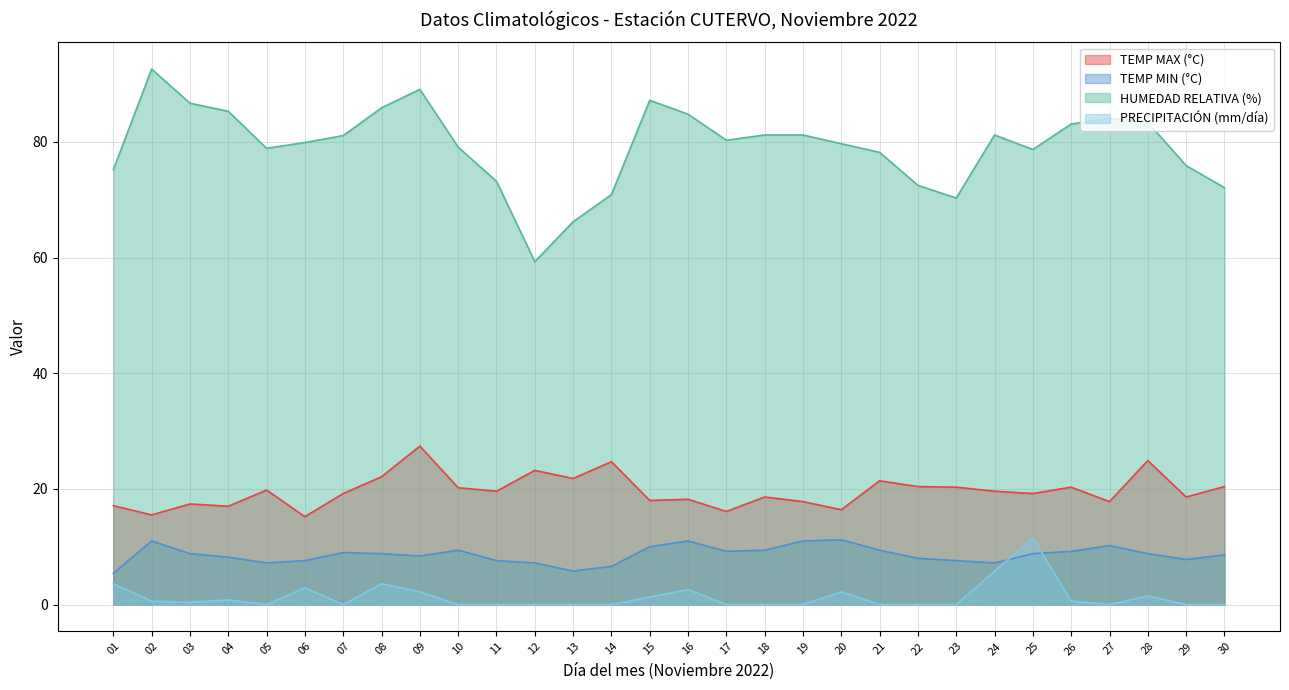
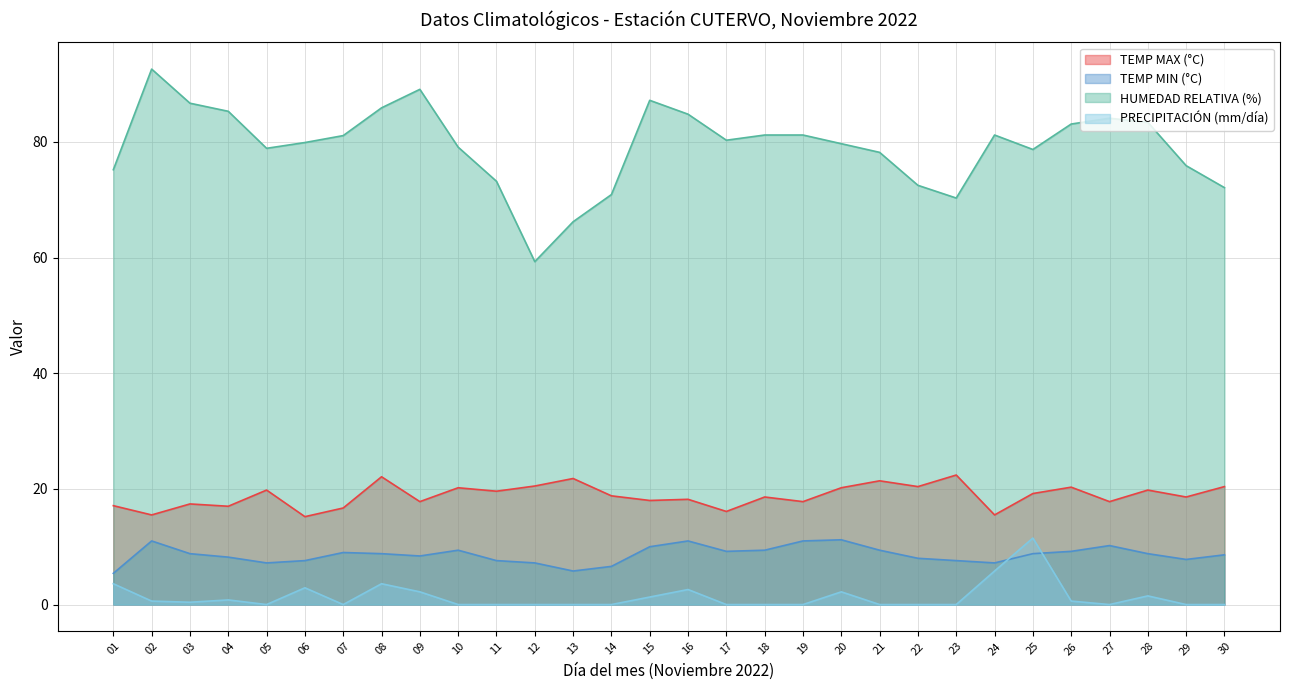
  {
    "TEMP MAX (°C)": {
      "01": 17,
      "02": 16,
      "03": 17,
      "04": 17,
      "05": 20,
      "06": 15,
-     "07": 19,
+     "07": 17,
      "08": 22,
-     "09": 27,
+     "09": 18,
      "10": 20,
      "11": 20,
-     "12": 23,
+     "12": 21,
      "13": 22,
-     "14": 25,
+     "14": 19,
      "15": 18,
      "16": 18,
      "17": 16,
      "18": 19,
      "19": 18,
-     "20": 16,
+     "20": 20,
      "21": 21,
      "22": 20,
-     "23": 20,
-     "24": 20,
+     "23": 22,
+     "24": 16,
      "25": 19,
      "26": 20,
      "27": 18,
-     "28": 25,
+     "28": 20,
      "29": 19,
      "30": 20
    }
  }
